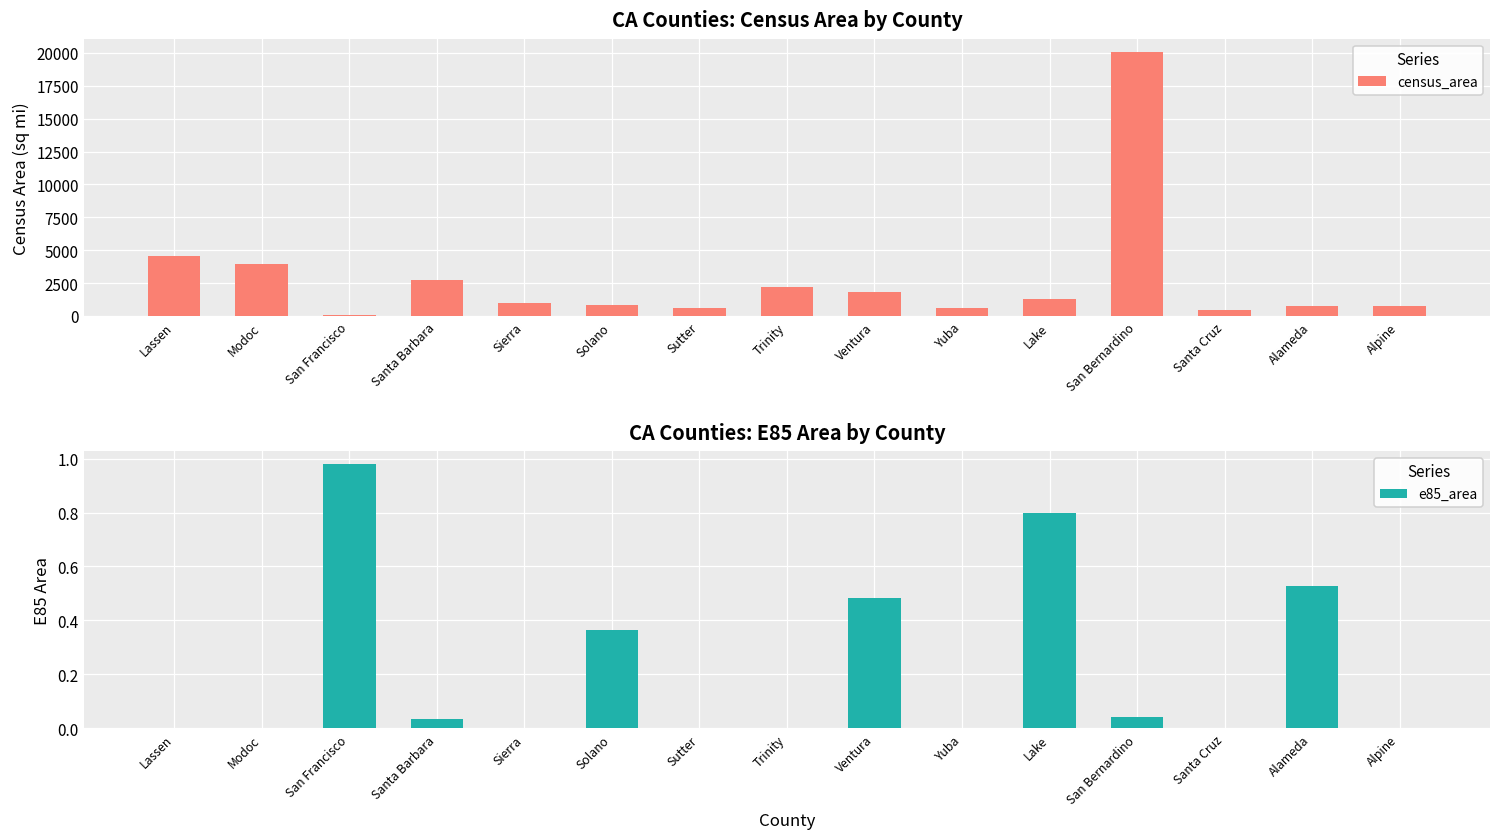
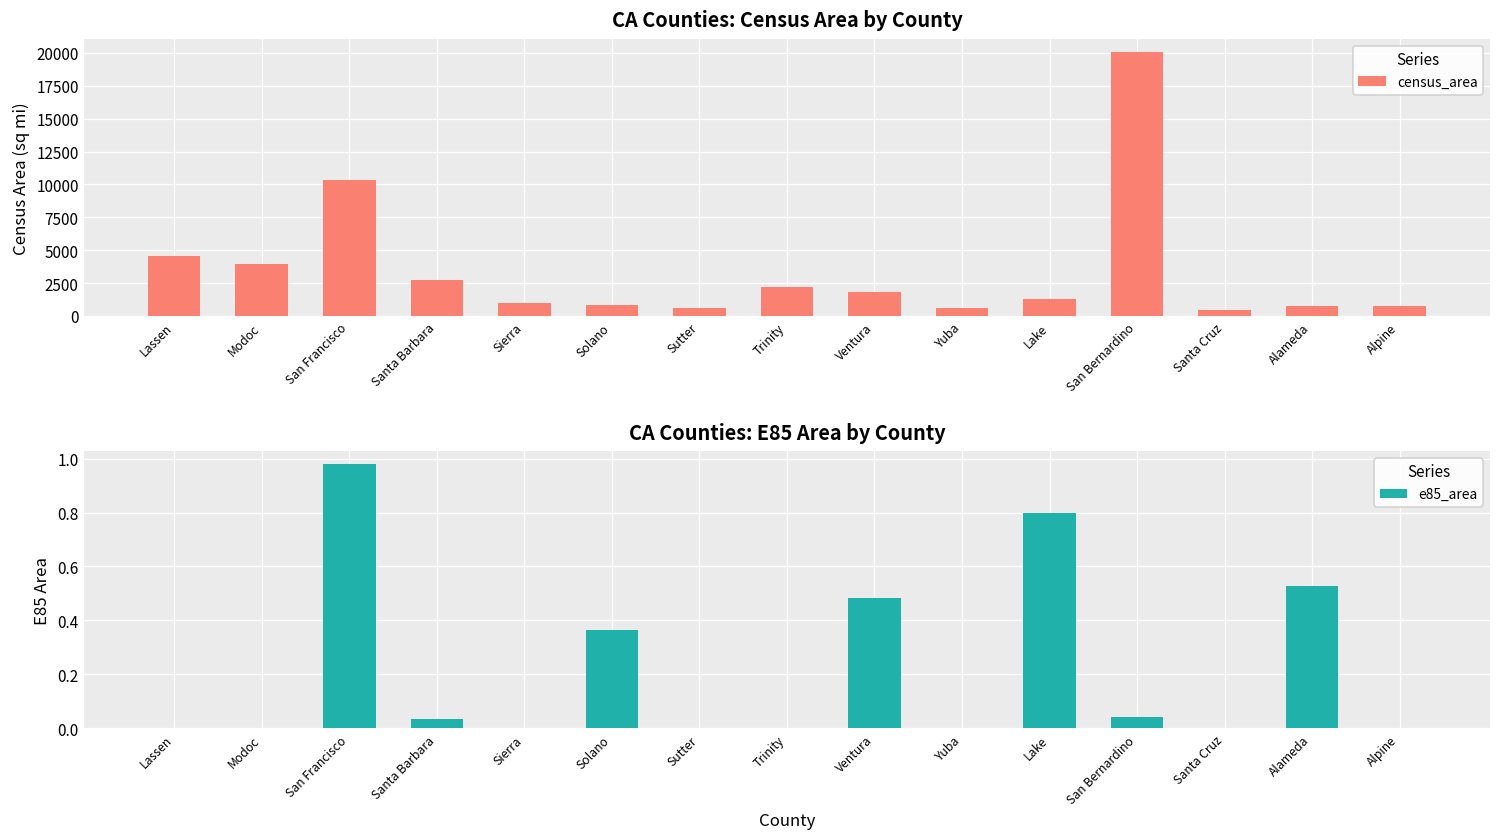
  {
    "CA Counties: Census Area by County": {
      "Lassen": 4500,
      "Modoc": 3900,
-     "San Francisco": 0,
+     "San Francisco": 10300,
      "Santa Barbara": 2700,
      "Sierra": 1000,
      "Solano": 800,
      "Sutter": 600,
      "Trinity": 2200,
      "Ventura": 1800,
      "Yuba": 600,
      "Lake": 1300,
      "San Bernardino": 20100,
      "Santa Cruz": 400,
      "Alameda": 700,
      "Alpine": 700
    },
    "CA Counties: E85 Area by County": {
      "Lassen": 0.00,
      "Modoc": 0.00,
      "San Francisco": 0.98,
      "Santa Barbara": 0.03,
      "Sierra": 0.00,
      "Solano": 0.37,
      "Trinity": 0.00,
      "Ventura": 0.48,
      "Yuba": 0.00,
      "Lake": 0.80,
      "San Bernardino": 0.04,
      "Santa Cruz": 0.00,
      "Alameda": 0.53,
      "Alpine": 0.00
    }
  }
